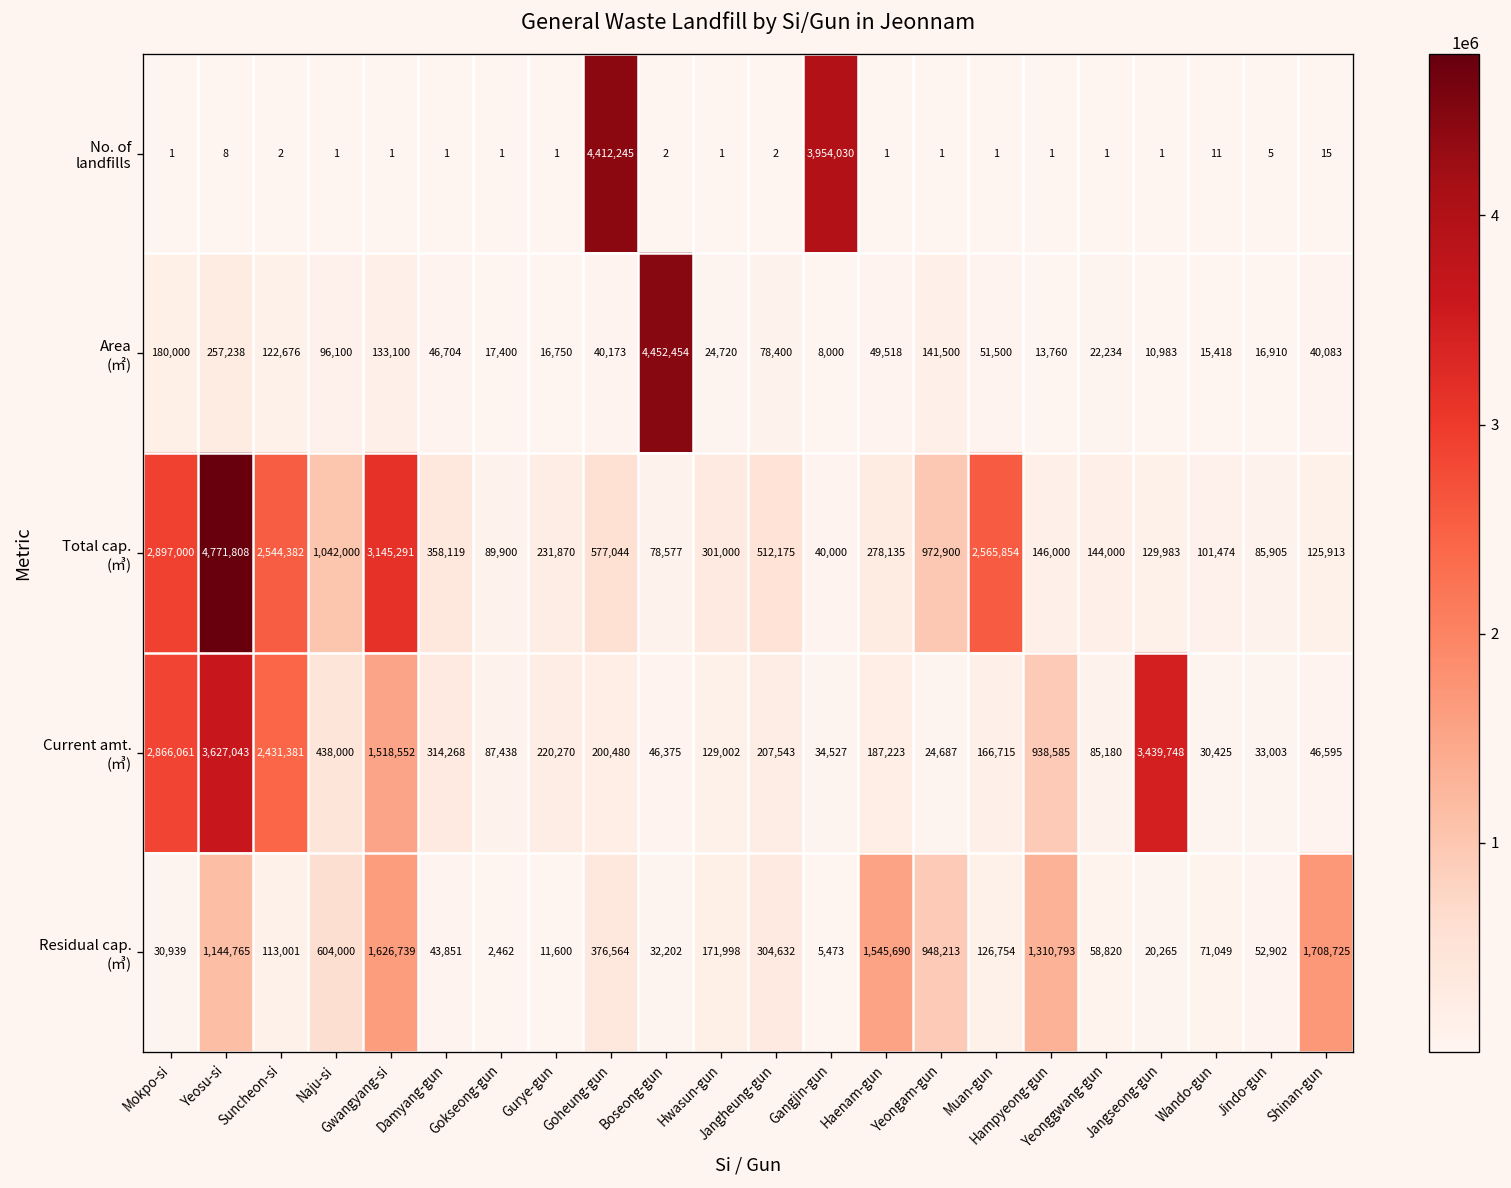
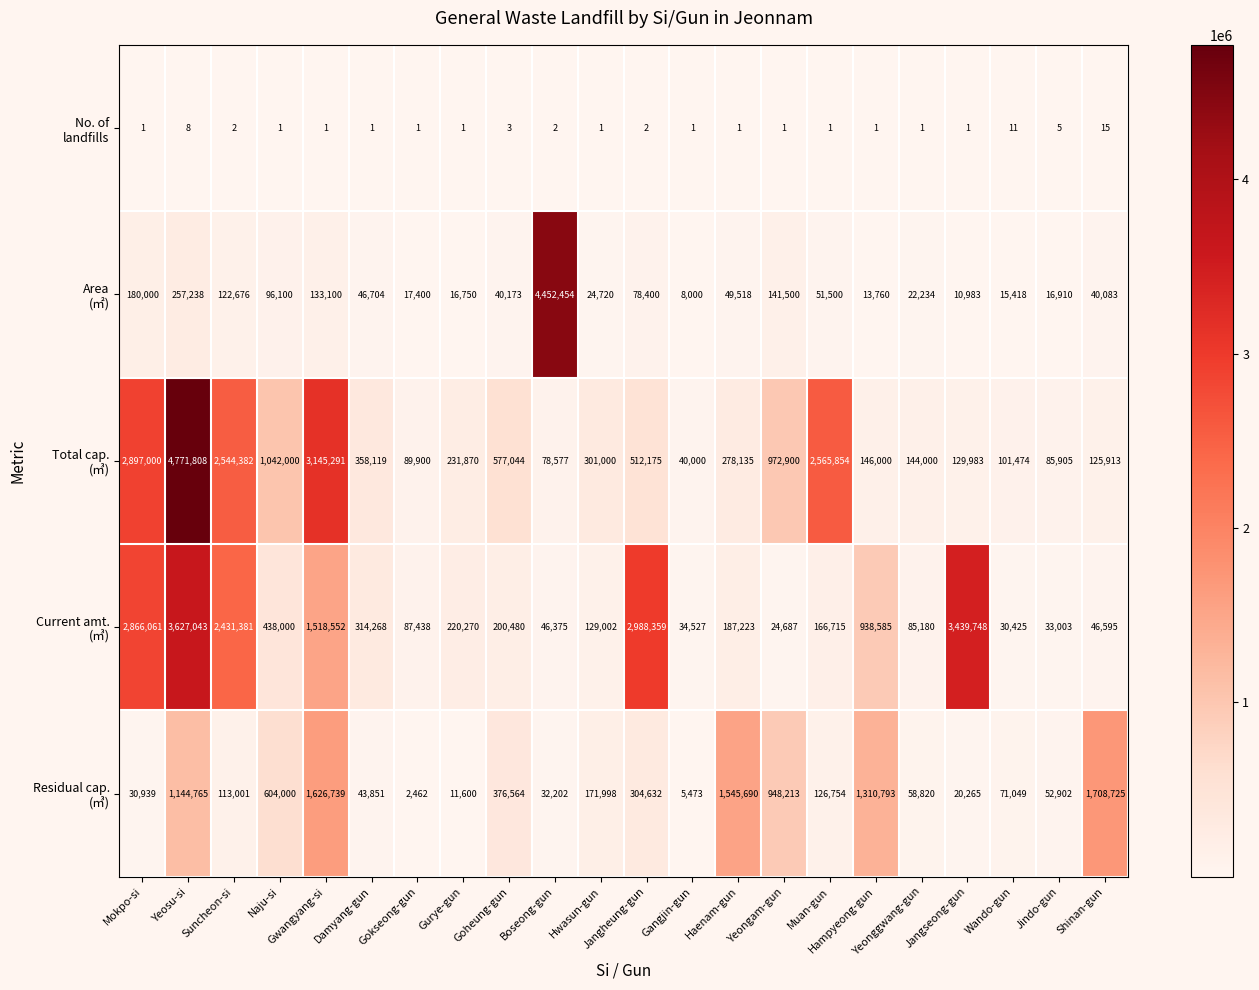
  {
    "No. of landfills": {
      "Mokpo-si": "1",
      "Yeosu-si": "8",
      "Suncheon-si": "2",
      "Naju-si": "1",
      "Gwangyang-si": "1",
      "Damyang-gun": "1",
      "Gokseong-gun": "1",
      "Gurye-gun": "1",
-     "Goheung-gun": "4,412,245",
+     "Goheung-gun": "3",
      "Boseong-gun": "2",
      "Hwasun-gun": "1",
      "Jangheung-gun": "2",
-     "Gangjin-gun": "3,954,030",
+     "Gangjin-gun": "1",
      "Haenam-gun": "1",
      "Yeongam-gun": "1",
      "Muan-gun": "1",
      "Hampyeong-gun": "1",
      "Yeonggwang-gun": "1",
      "Jangseong-gun": "1",
      "Wando-gun": "11",
      "Jindo-gun": "5",
      "Shinan-gun": "15"
    },
    "Area (㎡)": {
      "Mokpo-si": "180,000",
      "Yeosu-si": "257,238",
      "Suncheon-si": "122,676",
      "Naju-si": "96,100",
      "Gwangyang-si": "133,100",
      "Damyang-gun": "46,704",
      "Gokseong-gun": "17,400",
      "Gurye-gun": "16,750",
      "Goheung-gun": "40,173",
      "Boseong-gun": "4,452,454",
      "Hwasun-gun": "24,720",
      "Jangheung-gun": "78,400",
      "Gangjin-gun": "8,000",
      "Haenam-gun": "49,518",
      "Yeongam-gun": "141,500",
      "Muan-gun": "51,500",
      "Hampyeong-gun": "13,760",
      "Yeonggwang-gun": "22,234",
      "Jangseong-gun": "10,983",
      "Wando-gun": "15,418",
      "Jindo-gun": "16,910",
      "Shinan-gun": "40,083"
    },
    "Total cap. (㎥)": {
      "Mokpo-si": "2,897,000",
      "Yeosu-si": "4,771,808",
      "Suncheon-si": "2,544,382",
      "Naju-si": "1,042,000",
      "Gwangyang-si": "3,145,291",
      "Damyang-gun": "358,119",
      "Gokseong-gun": "89,900",
      "Gurye-gun": "231,870",
      "Goheung-gun": "577,044",
      "Boseong-gun": "78,577",
      "Hwasun-gun": "301,000",
      "Jangheung-gun": "512,175",
      "Gangjin-gun": "40,000",
      "Haenam-gun": "278,135",
      "Yeongam-gun": "972,900",
      "Muan-gun": "2,565,854",
      "Hampyeong-gun": "146,000",
      "Yeonggwang-gun": "144,000",
      "Jangseong-gun": "129,983",
      "Wando-gun": "101,474",
      "Jindo-gun": "85,905",
      "Shinan-gun": "125,913"
    },
    "Current amt. (㎥)": {
      "Mokpo-si": "2,866,061",
      "Yeosu-si": "3,627,043",
      "Suncheon-si": "2,431,381",
      "Naju-si": "438,000",
      "Gwangyang-si": "1,518,552",
      "Damyang-gun": "314,268",
      "Gokseong-gun": "87,438",
      "Gurye-gun": "220,270",
      "Goheung-gun": "200,480",
      "Boseong-gun": "46,375",
      "Hwasun-gun": "129,002",
-     "Jangheung-gun": "207,543",
+     "Jangheung-gun": "2,988,359",
      "Gangjin-gun": "34,527",
      "Haenam-gun": "187,223",
      "Yeongam-gun": "24,687",
      "Muan-gun": "166,715",
      "Hampyeong-gun": "938,585",
      "Yeonggwang-gun": "85,180",
      "Jangseong-gun": "3,439,748",
      "Wando-gun": "30,425",
      "Jindo-gun": "33,003",
      "Shinan-gun": "46,595"
    },
    "Residual cap. (㎥)": {
      "Mokpo-si": "30,939",
      "Yeosu-si": "1,144,765",
      "Suncheon-si": "113,001",
      "Naju-si": "604,000",
      "Gwangyang-si": "1,626,739",
      "Damyang-gun": "43,851",
      "Gokseong-gun": "2,462",
      "Gurye-gun": "11,600",
      "Goheung-gun": "376,564",
      "Boseong-gun": "32,202",
      "Hwasun-gun": "171,998",
      "Jangheung-gun": "304,632",
      "Gangjin-gun": "5,473",
      "Haenam-gun": "1,545,690",
      "Yeongam-gun": "948,213",
      "Muan-gun": "126,754",
      "Hampyeong-gun": "1,310,793",
      "Yeonggwang-gun": "58,820",
      "Jangseong-gun": "20,265",
      "Wando-gun": "71,049",
      "Jindo-gun": "52,902",
      "Shinan-gun": "1,708,725"
    }
  }
